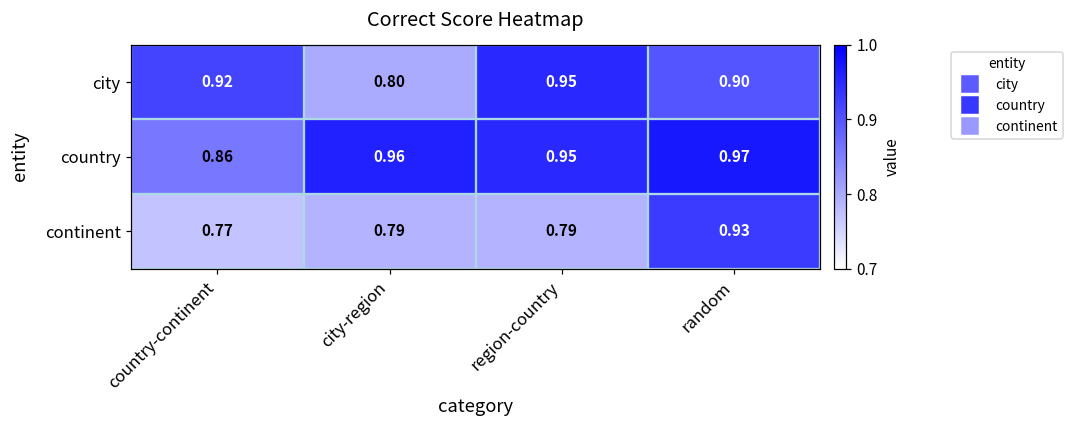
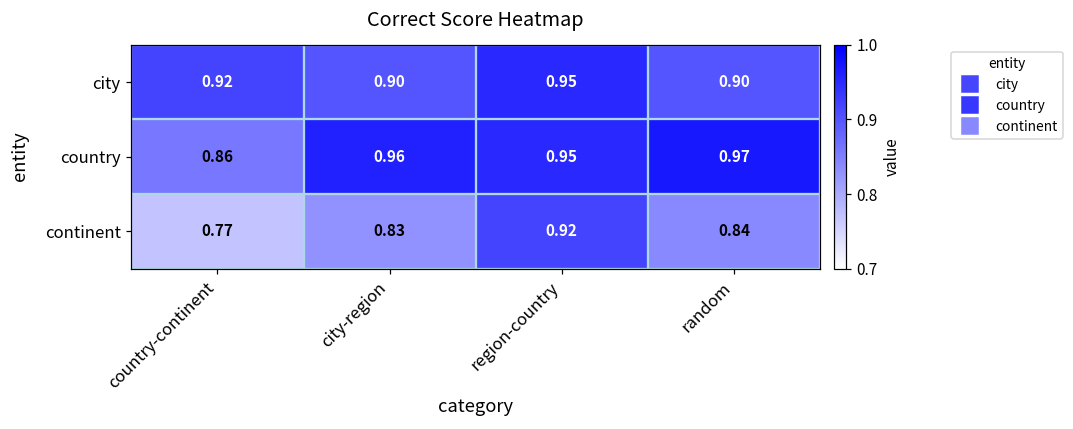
  {
    "city": {
      "country-continent": 0.92,
-     "city-region": 0.80,
+     "city-region": 0.90,
      "region-country": 0.95,
      "random": 0.90
    },
    "country": {
      "country-continent": 0.86,
      "city-region": 0.96,
      "region-country": 0.95,
      "random": 0.97
    },
    "continent": {
      "country-continent": 0.77,
-     "city-region": 0.79,
-     "region-country": 0.79,
-     "random": 0.93
+     "city-region": 0.83,
+     "region-country": 0.92,
+     "random": 0.84
    }
  }
